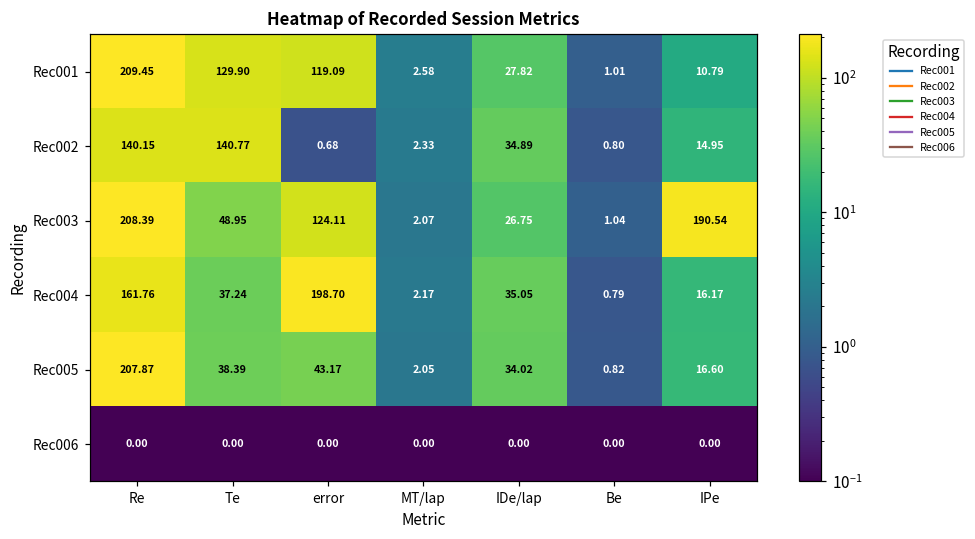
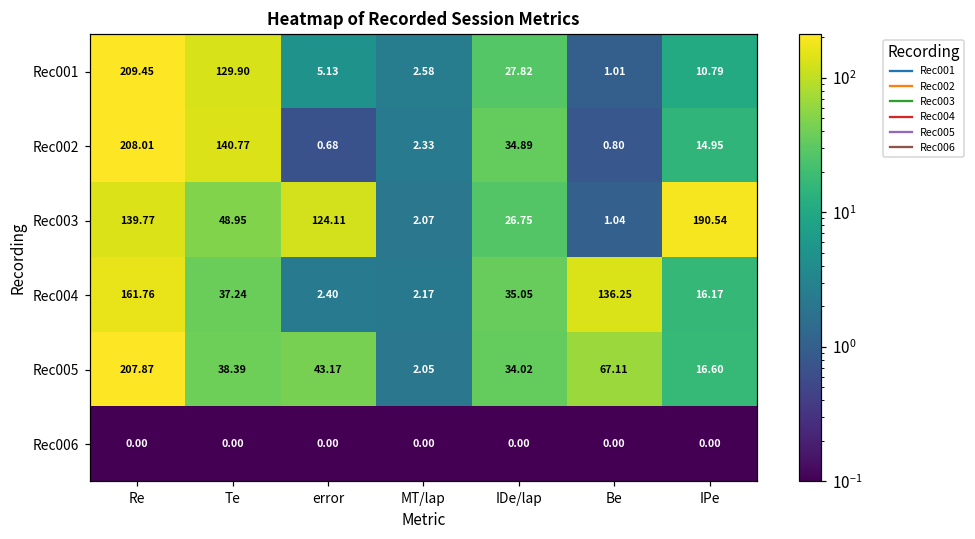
  {
    "Rec001": {
      "Re": 209.45,
      "Te": 129.90,
-     "error": 119.09,
+     "error": 5.13,
      "MT/lap": 2.58,
      "IDe/lap": 27.82,
      "Be": 1.01,
      "IPe": 10.79
    },
    "Rec002": {
-     "Re": 140.15,
+     "Re": 208.01,
      "Te": 140.77,
      "error": 0.68,
      "MT/lap": 2.33,
      "IDe/lap": 34.89,
      "Be": 0.80,
      "IPe": 14.95
    },
    "Rec003": {
-     "Re": 208.39,
+     "Re": 139.77,
      "Te": 48.95,
      "error": 124.11,
      "MT/lap": 2.07,
      "IDe/lap": 26.75,
      "Be": 1.04,
      "IPe": 190.54
    },
    "Rec004": {
      "Re": 161.76,
      "Te": 37.24,
-     "error": 198.70,
+     "error": 2.40,
      "MT/lap": 2.17,
      "IDe/lap": 35.05,
-     "Be": 0.79,
+     "Be": 136.25,
      "IPe": 16.17
    },
    "Rec005": {
      "Re": 207.87,
      "Te": 38.39,
      "error": 43.17,
      "MT/lap": 2.05,
      "IDe/lap": 34.02,
-     "Be": 0.82,
+     "Be": 67.11,
      "IPe": 16.60
    },
    "Rec006": {
      "Re": 0.00,
      "Te": 0.00,
      "error": 0.00,
      "MT/lap": 0.00,
      "IDe/lap": 0.00,
      "Be": 0.00,
      "IPe": 0.00
    }
  }
